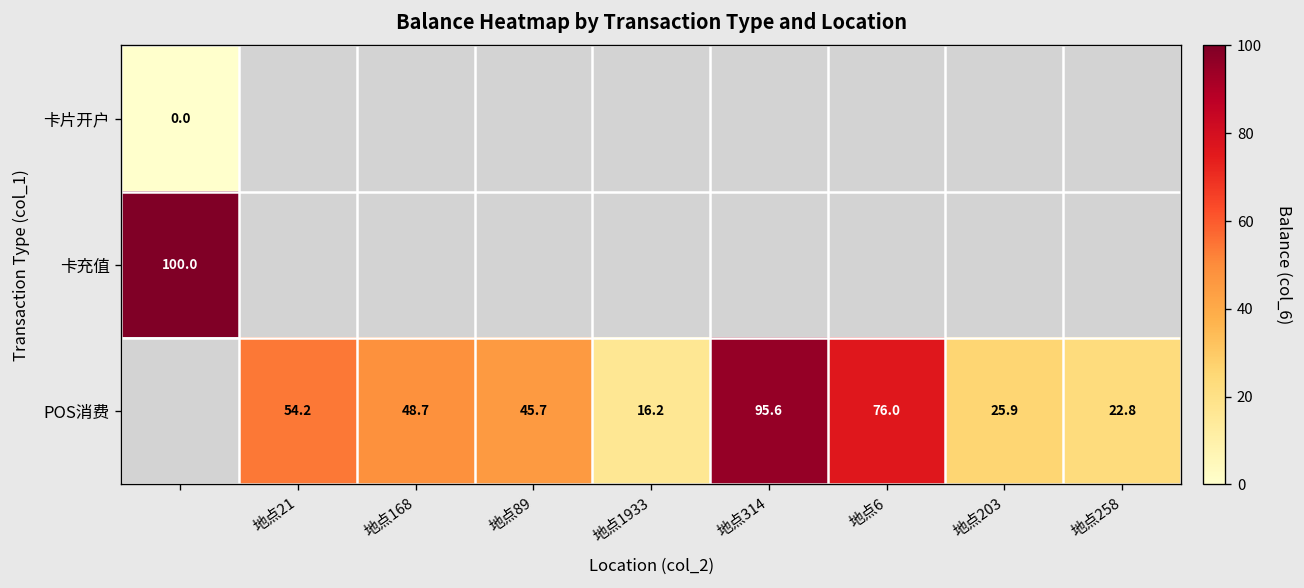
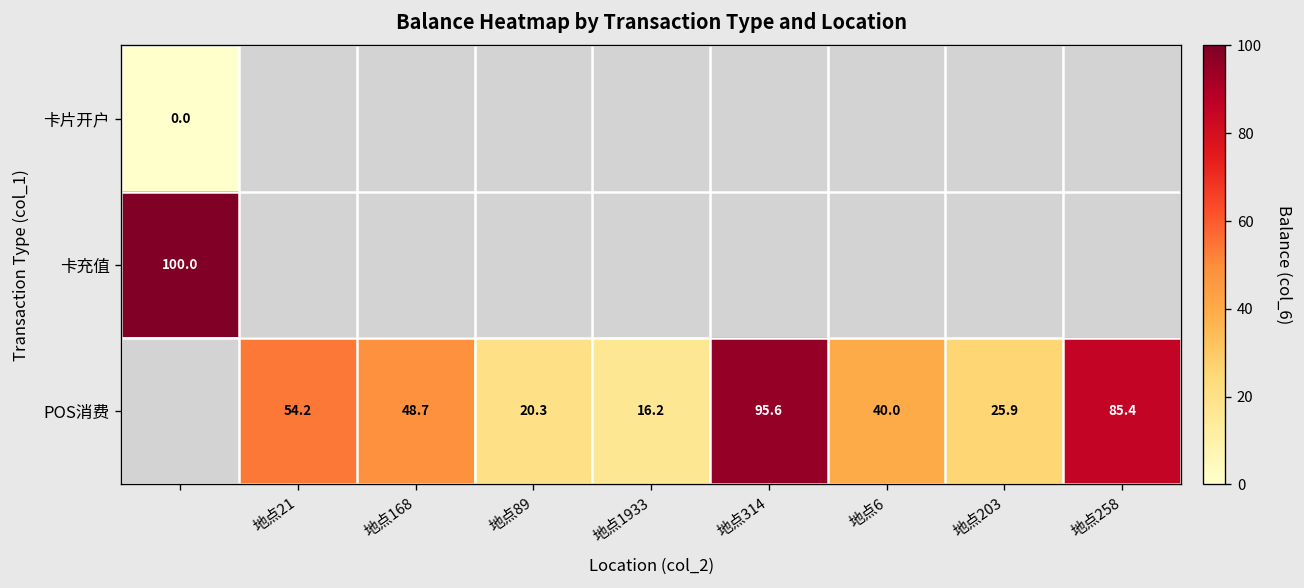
  {
    "POS消费": {
      "地点21": 54.2,
      "地点168": 48.7,
-     "地点89": 45.7,
+     "地点89": 20.3,
      "地点1933": 16.2,
      "地点314": 95.6,
-     "地点6": 76.0,
+     "地点6": 40.0,
      "地点203": 25.9,
-     "地点258": 22.8
+     "地点258": 85.4
    }
  }
